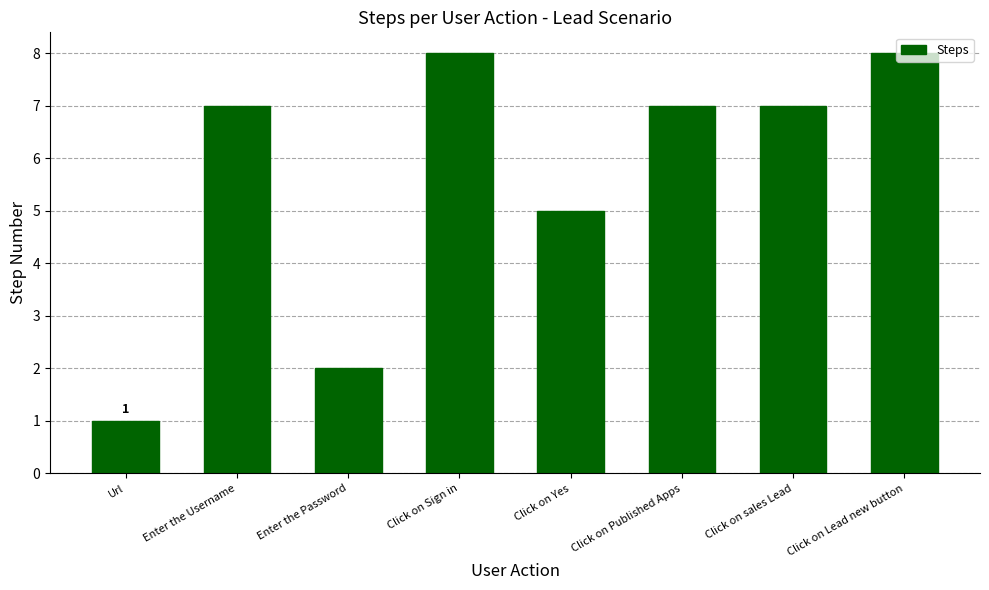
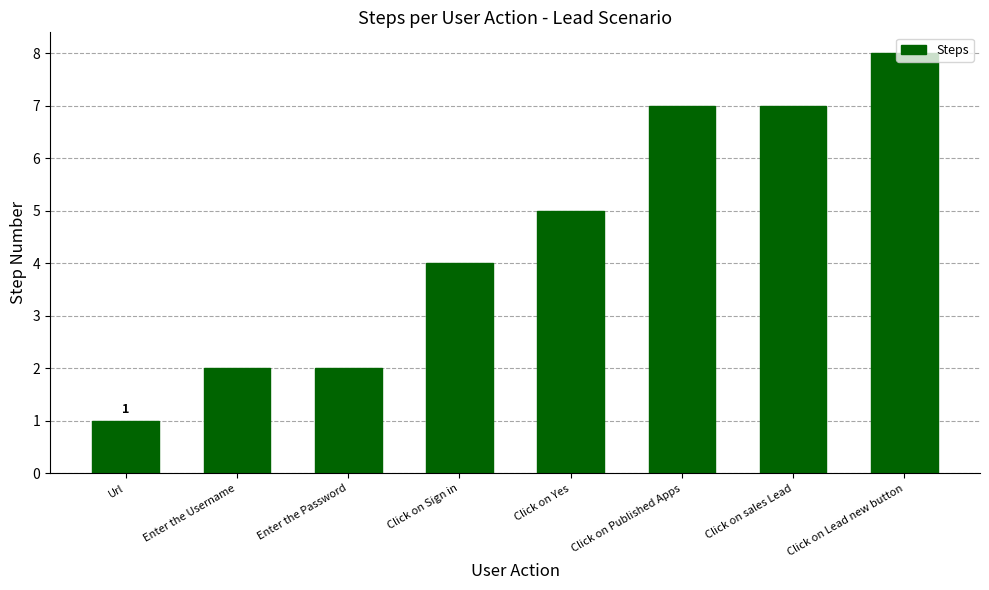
  {
-   "Enter the Username": 7,
+   "Enter the Username": 2,
    "Enter the Password": 2,
-   "Click on Sign in": 8,
+   "Click on Sign in": 4,
    "Click on Yes": 5,
    "Click on Published Apps": 7,
    "Click on sales Lead": 7
  }
